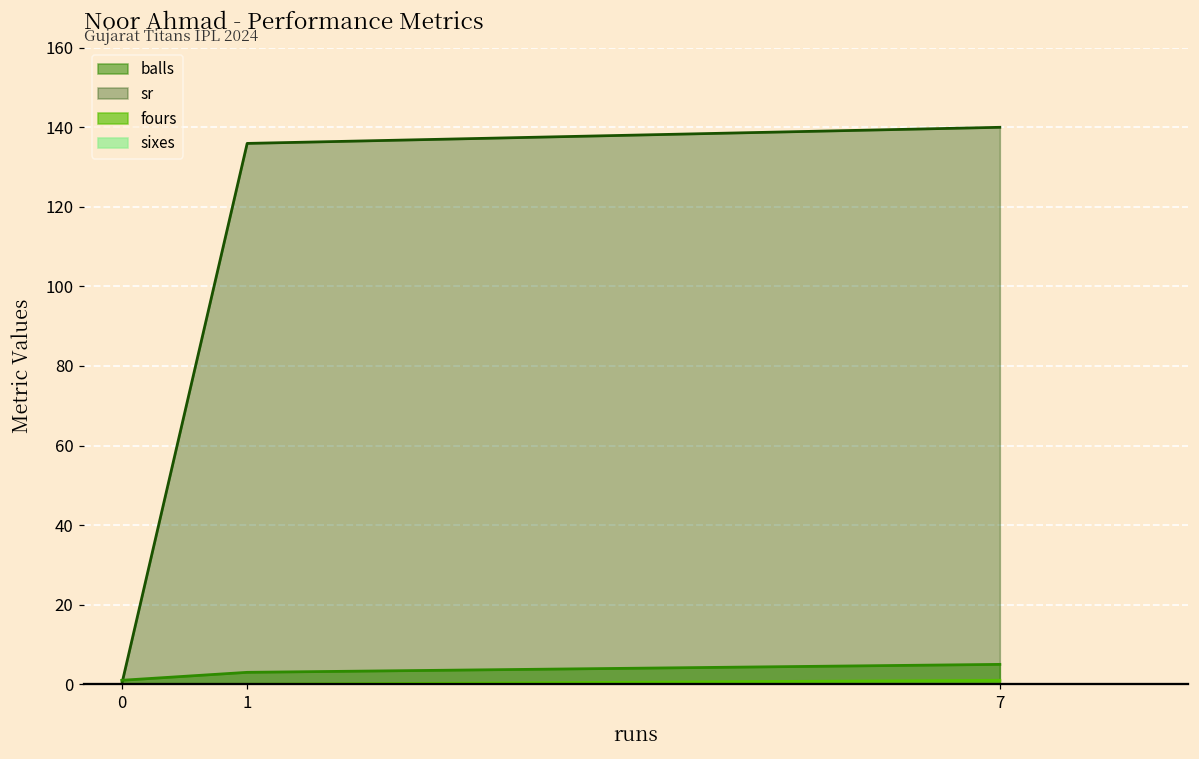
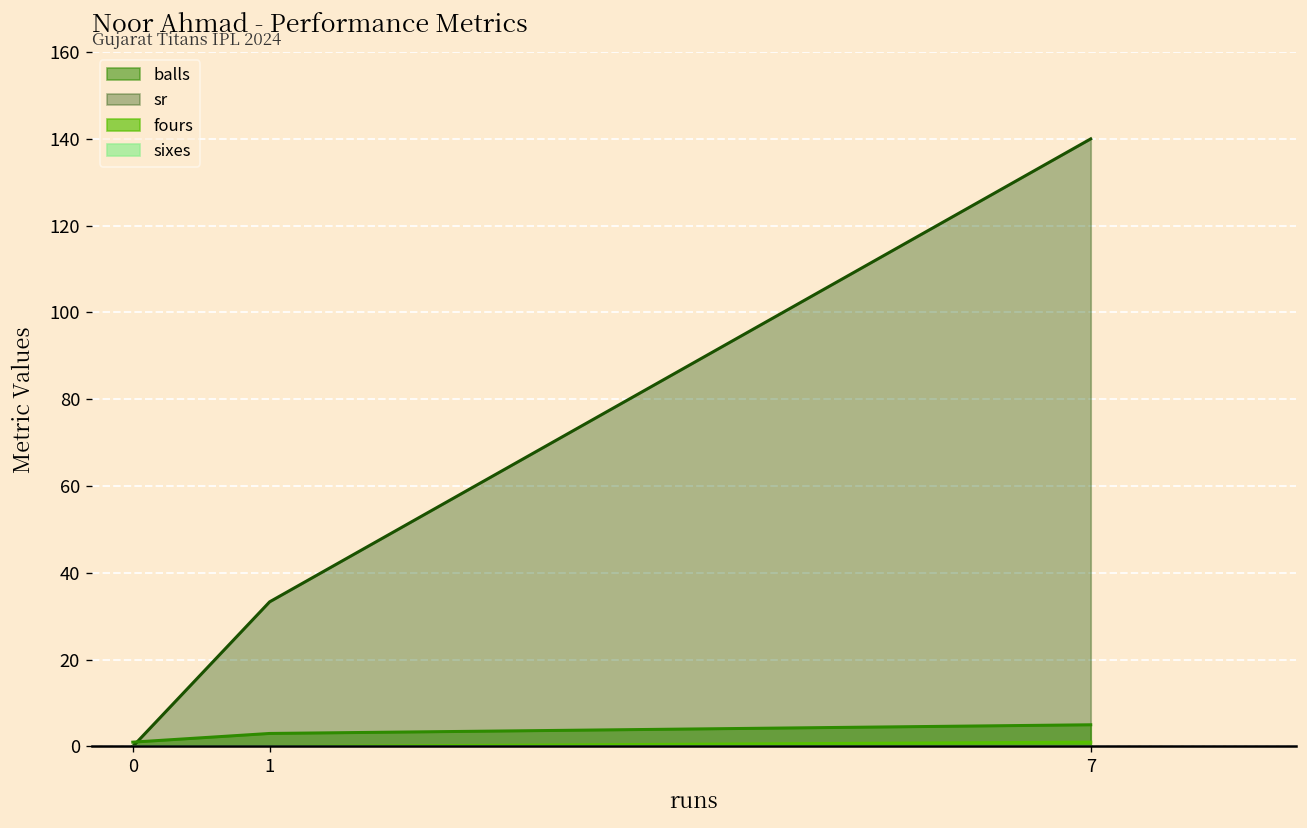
  {
    "sr": {
-     "1": 136,
+     "1": 33,
      "7": 140
    },
    "sixes": {
      "7": 0
    }
  }
